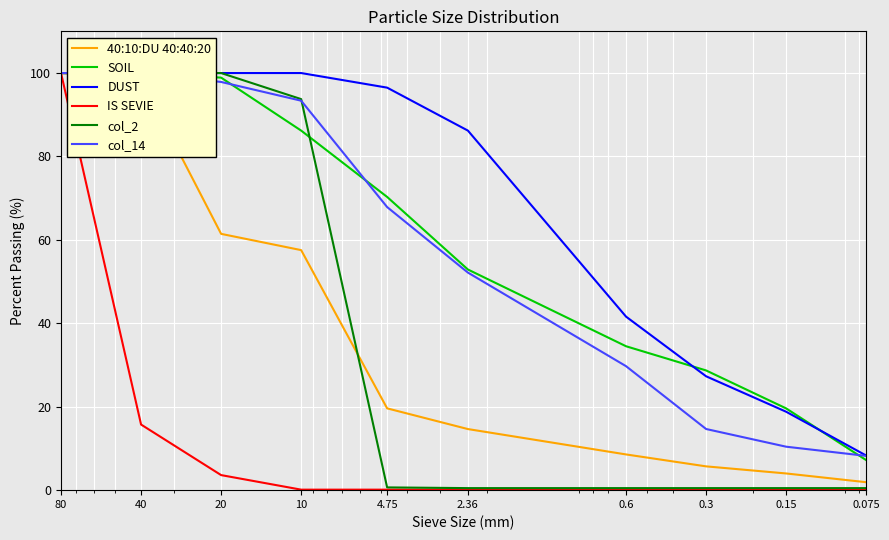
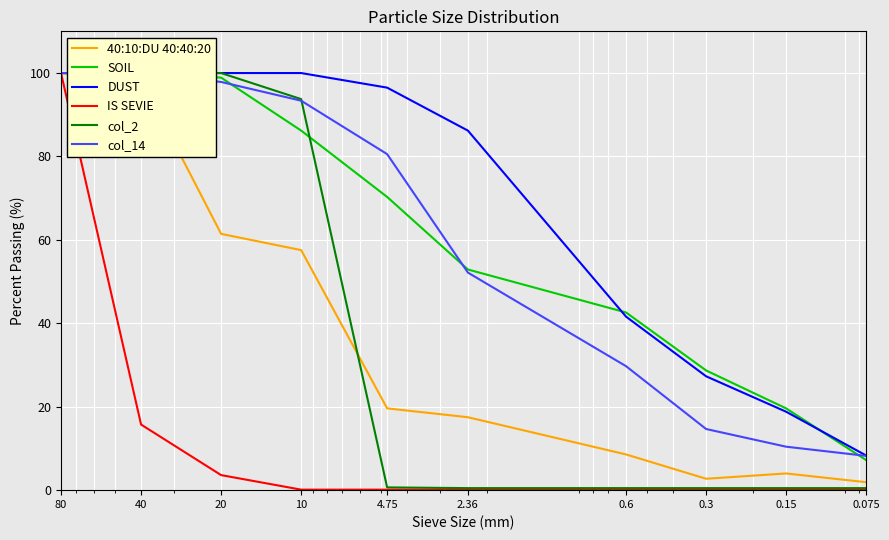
  {
    "40:10:DU 40:40:20": {
      "20": 61,
      "10": 58,
      "4.75": 20,
-     "2.36": 15,
+     "2.36": 17,
      "0.6": 9,
-     "0.3": 6,
+     "0.3": 3,
      "0.15": 4,
      "0.075": 2
    },
    "SOIL": {
      "20": 99,
      "10": 86,
      "4.75": 70,
      "2.36": 53,
-     "0.6": 35,
+     "0.6": 43,
      "0.3": 29,
      "0.15": 20,
      "0.075": 7
    },
    "DUST": {
      "10": 100,
      "4.75": 97,
      "2.36": 86,
      "0.6": 42,
      "0.3": 27,
      "0.15": 19
    },
    "IS SEVIE": {
      "40": 16,
      "20": 4,
      "10": 0
    },
    "col_14": {
      "20": 98,
-     "4.75": 68,
+     "4.75": 81,
      "2.36": 52,
      "0.6": 30,
      "0.3": 15,
      "0.15": 10
    }
  }
